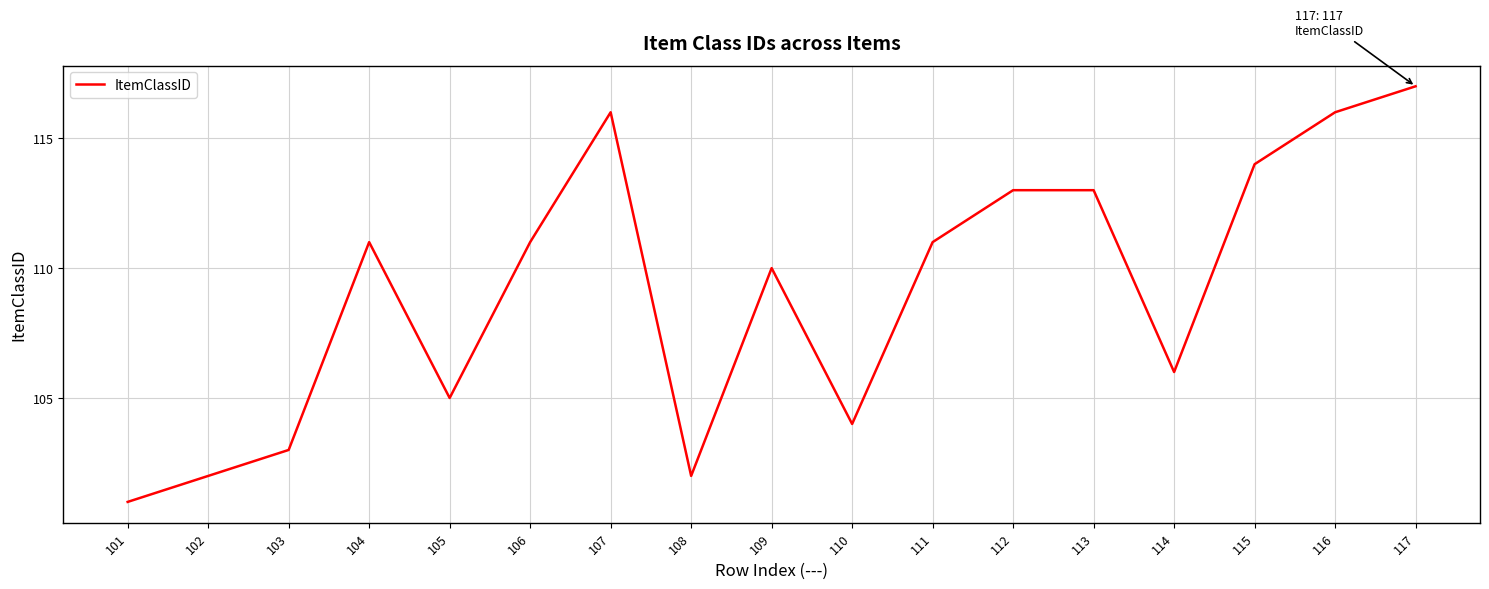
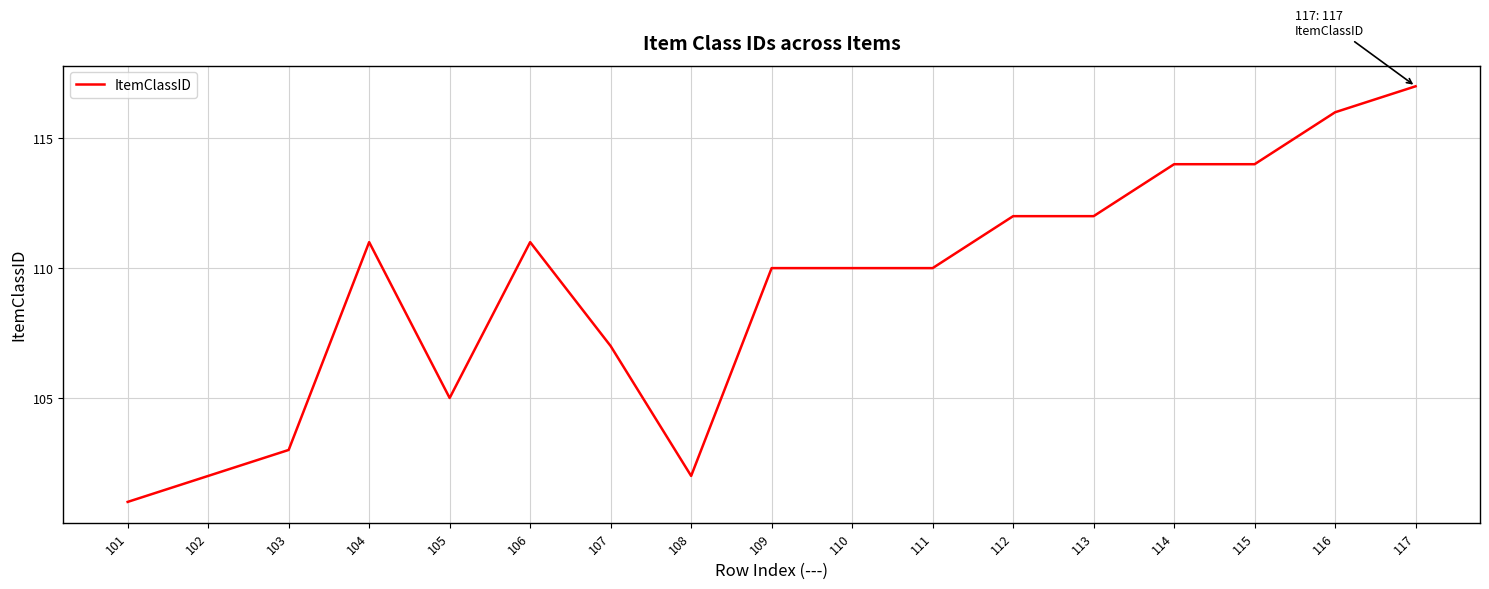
  {
    "101": 101,
    "102": 102,
    "103": 103,
    "104": 111,
    "105": 105,
    "106": 111,
-   "107": 116,
+   "107": 107,
    "108": 102,
    "109": 110,
-   "110": 104,
-   "111": 111,
-   "112": 113,
-   "113": 113,
-   "114": 106,
+   "110": 110,
+   "111": 110,
+   "112": 112,
+   "113": 112,
+   "114": 114,
    "115": 114,
    "116": 116
  }
